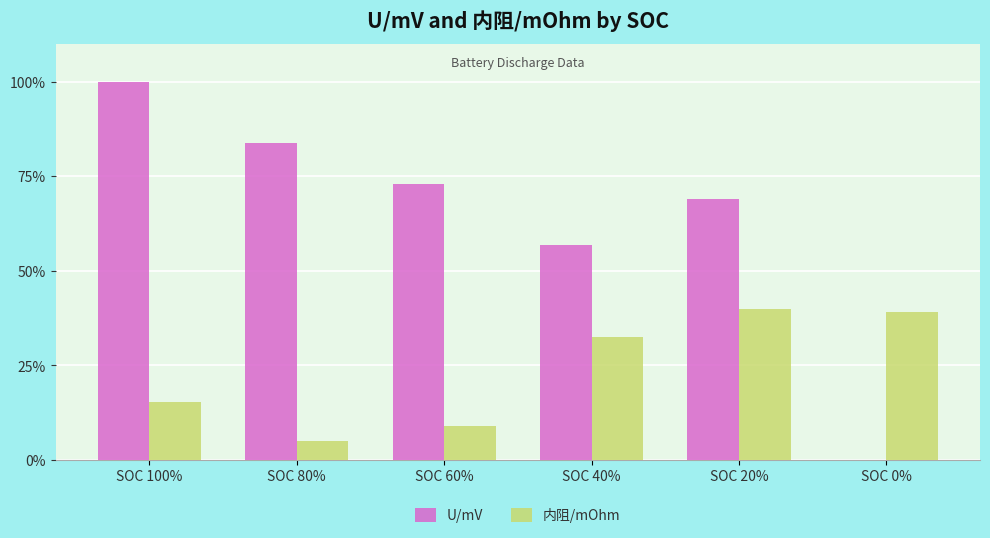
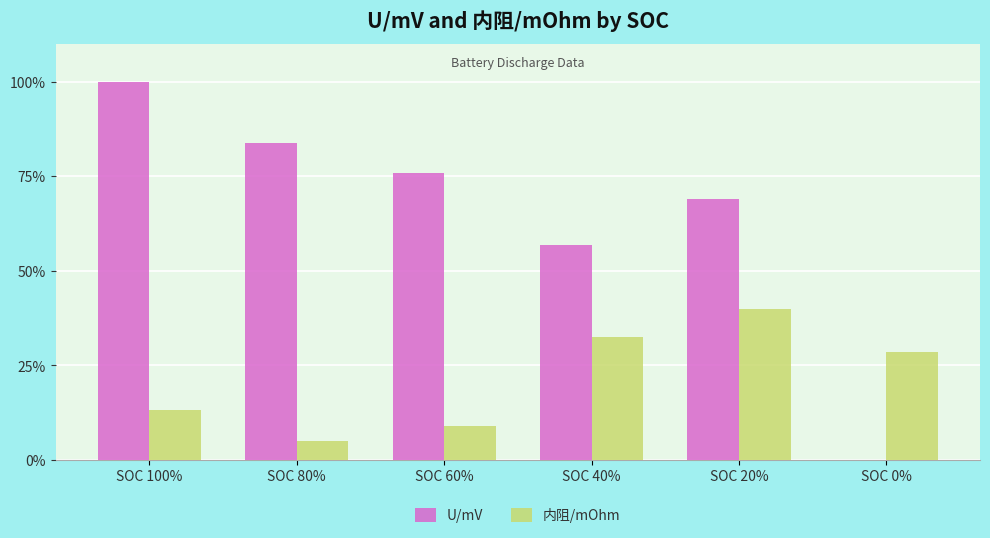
  {
    "U/mV": {
      "SOC 100%": "100%",
      "SOC 80%": "84%",
-     "SOC 60%": "73%",
+     "SOC 60%": "76%",
      "SOC 40%": "57%",
      "SOC 20%": "69%",
      "SOC 0%": "0%"
    },
    "内阻/mOhm": {
-     "SOC 100%": "15%",
+     "SOC 100%": "13%",
      "SOC 80%": "5%",
      "SOC 60%": "9%",
      "SOC 40%": "32%",
      "SOC 20%": "40%",
-     "SOC 0%": "39%"
+     "SOC 0%": "29%"
    }
  }
